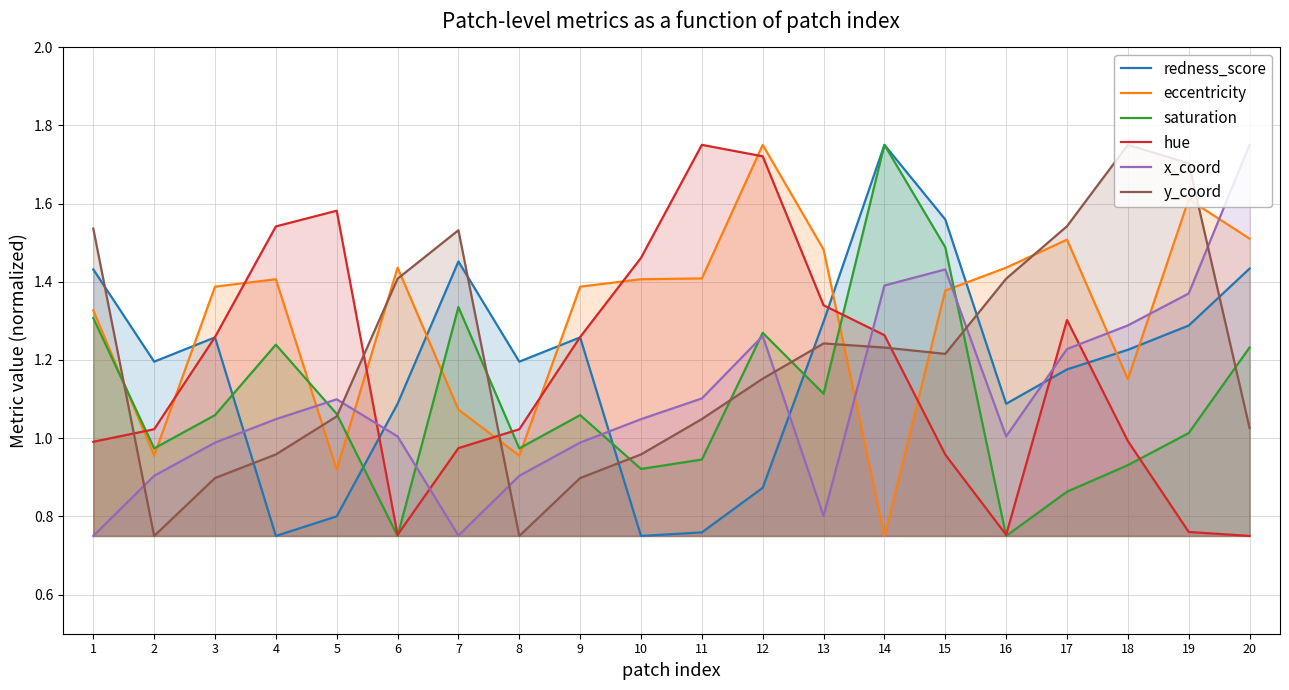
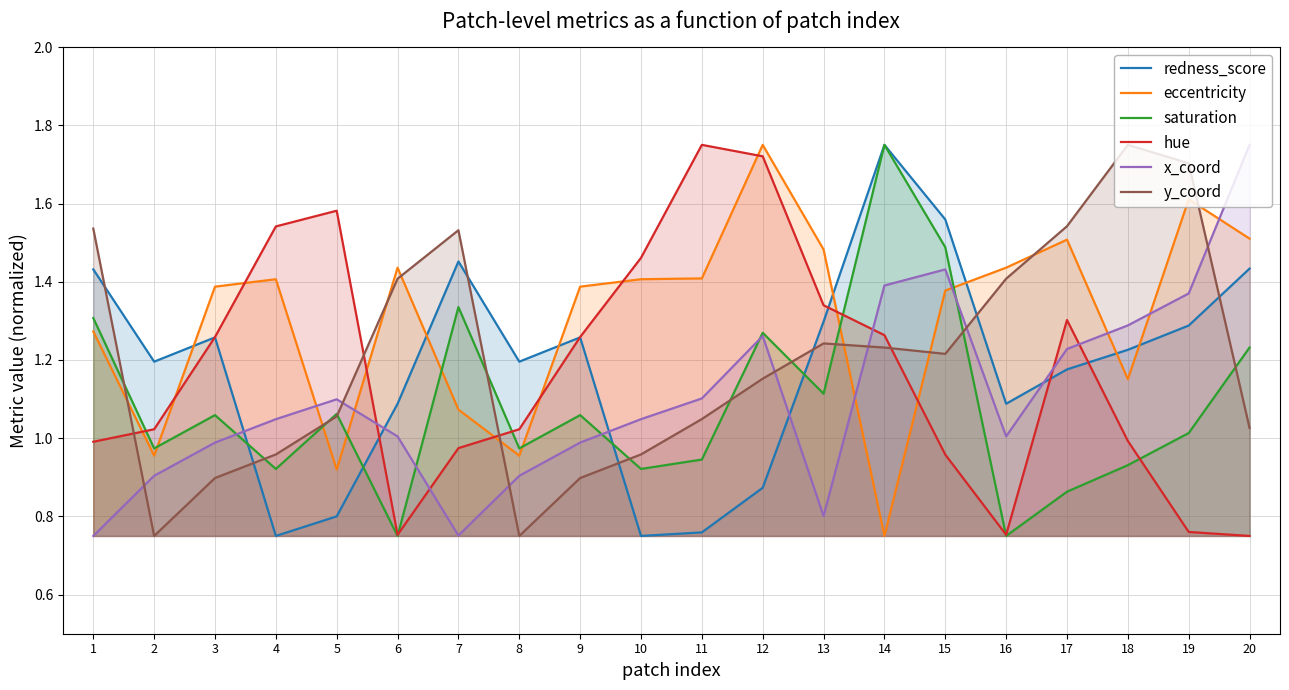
  {
    "redness_score": {
      "1": 1.43,
      "2": 1.20,
      "4": 0.75,
      "5": 0.80,
      "6": 1.09,
      "7": 1.45,
      "8": 1.20,
      "10": 0.75,
      "11": 0.76,
      "12": 0.87,
      "13": 1.30,
      "15": 1.56,
      "16": 1.09,
      "17": 1.18,
      "18": 1.23,
      "19": 1.29,
      "20": 1.43
    },
    "eccentricity": {
-     "1": 1.33,
+     "1": 1.27,
      "2": 0.96,
      "3": 1.39,
      "4": 1.41,
      "5": 0.92,
      "6": 1.44,
      "7": 1.07,
      "8": 0.96,
      "9": 1.39,
      "10": 1.41,
      "11": 1.41,
      "12": 1.75,
      "13": 1.48,
      "14": 0.75,
      "15": 1.38,
      "16": 1.44,
      "17": 1.51,
      "18": 1.15,
      "20": 1.51
    },
    "saturation": {
      "1": 1.31,
      "2": 0.97,
      "3": 1.06,
-     "4": 1.24,
+     "4": 0.92,
      "7": 1.34,
      "8": 0.97,
      "9": 1.06,
      "10": 0.92,
      "11": 0.95,
      "12": 1.27,
      "13": 1.11,
      "15": 1.49,
      "17": 0.86,
      "18": 0.93,
      "19": 1.01,
      "20": 1.23
    },
    "hue": {
      "1": 0.99,
      "2": 1.02,
      "4": 1.54,
      "5": 1.58,
      "7": 0.97,
      "8": 1.02,
      "10": 1.46,
      "11": 1.75,
      "12": 1.72,
      "13": 1.34,
      "14": 1.26,
      "15": 0.96,
      "17": 1.30,
      "18": 0.99,
      "19": 0.76,
      "20": 0.75
    },
    "x_coord": {
      "1": 0.75,
      "2": 0.90,
      "3": 0.99,
      "4": 1.05,
      "5": 1.10,
      "6": 1.00,
      "7": 0.75,
      "8": 0.90,
      "9": 0.99,
      "10": 1.05,
      "11": 1.10,
      "12": 1.26,
      "13": 0.80,
      "14": 1.39,
      "15": 1.43,
      "16": 1.00,
      "17": 1.23,
      "18": 1.29,
      "19": 1.37
    },
    "y_coord": {
      "1": 1.54,
      "2": 0.75,
      "3": 0.90,
      "4": 0.96,
      "6": 1.41,
      "7": 1.53,
      "8": 0.75,
      "9": 0.90,
      "10": 0.96,
      "11": 1.05,
      "12": 1.15,
      "13": 1.24,
      "14": 1.23,
      "15": 1.22,
      "16": 1.41,
      "17": 1.54,
      "20": 1.03
    }
  }
